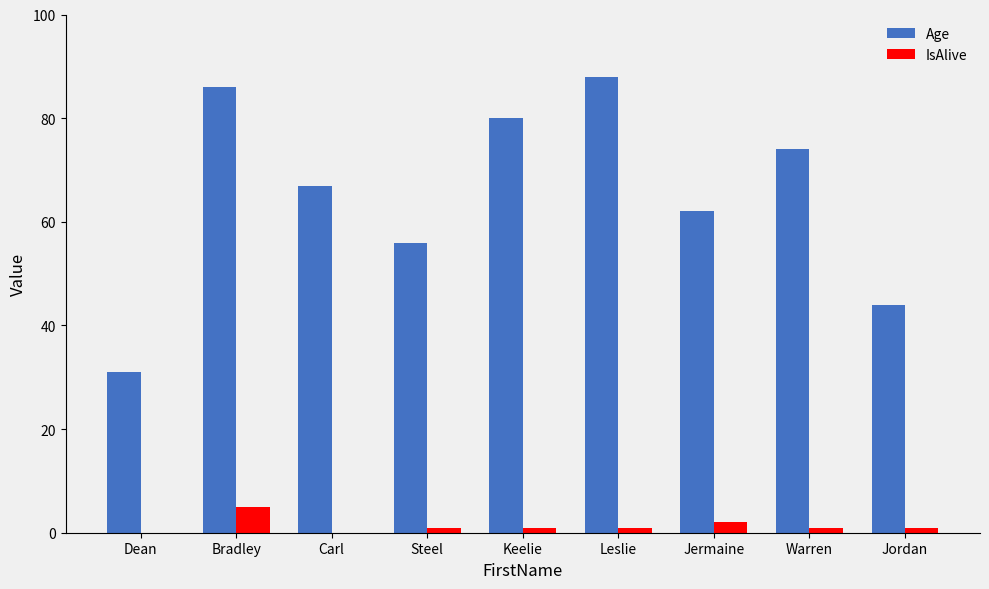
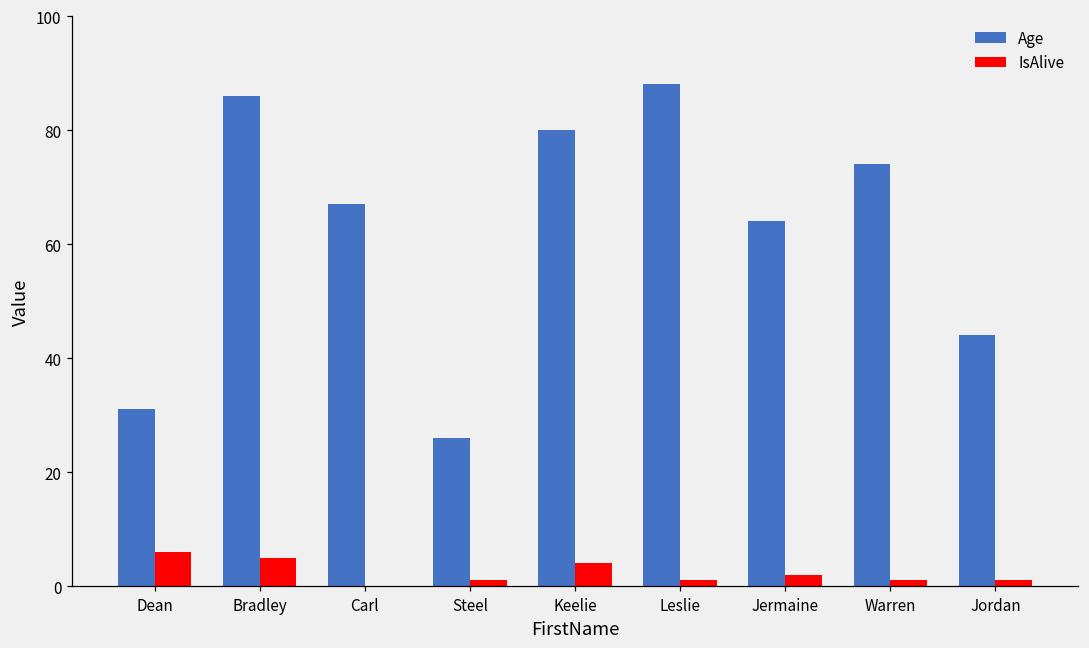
  {
    "Age": {
      "Dean": 31,
      "Bradley": 86,
      "Carl": 67,
-     "Steel": 56,
+     "Steel": 26,
      "Keelie": 80,
      "Leslie": 88,
-     "Jermaine": 62,
+     "Jermaine": 64,
      "Warren": 74,
      "Jordan": 44
    },
    "IsAlive": {
-     "Dean": 0,
+     "Dean": 6,
      "Bradley": 5,
      "Carl": 0,
      "Steel": 1,
-     "Keelie": 1,
+     "Keelie": 4,
      "Leslie": 1,
      "Jermaine": 2,
      "Warren": 1,
      "Jordan": 1
    }
  }
